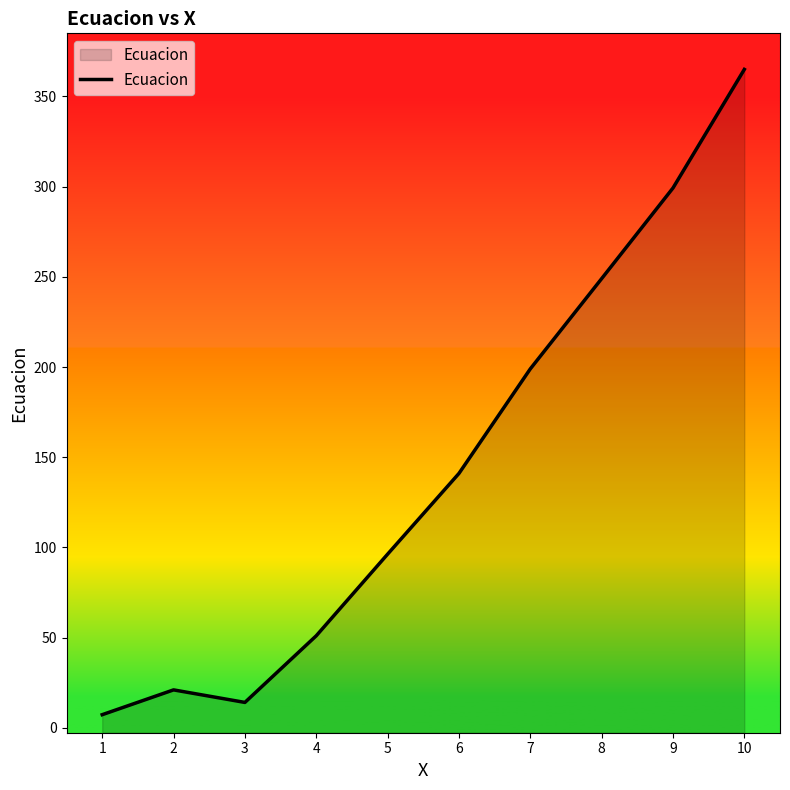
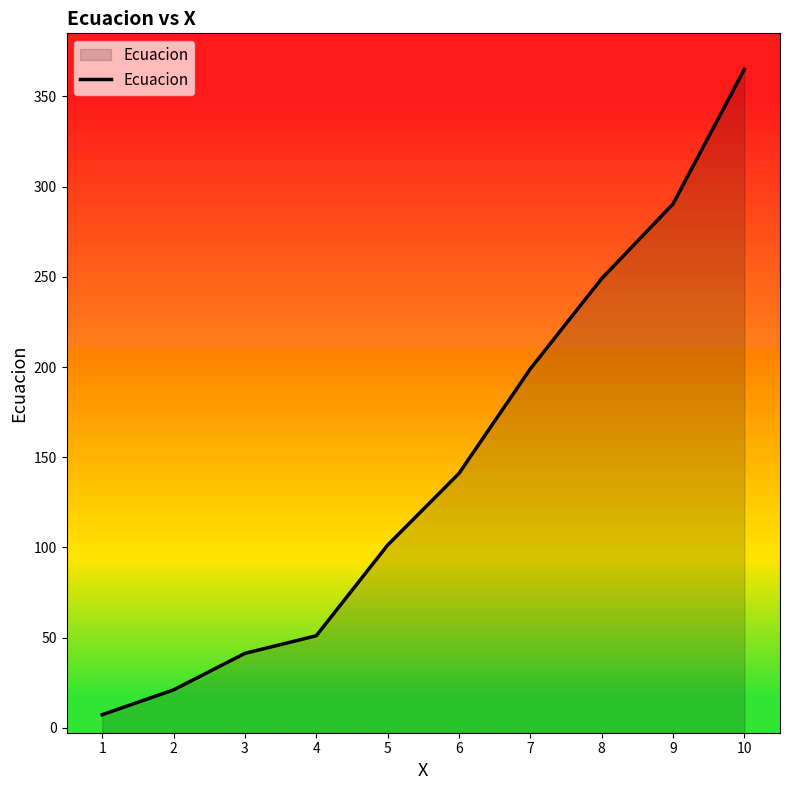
  {
    "1": 7,
    "2": 21,
-   "3": 14,
+   "3": 41,
    "4": 51,
-   "5": 96,
+   "5": 101,
    "6": 141,
    "7": 199,
    "8": 249,
-   "9": 299,
+   "9": 290,
    "10": 365
  }
